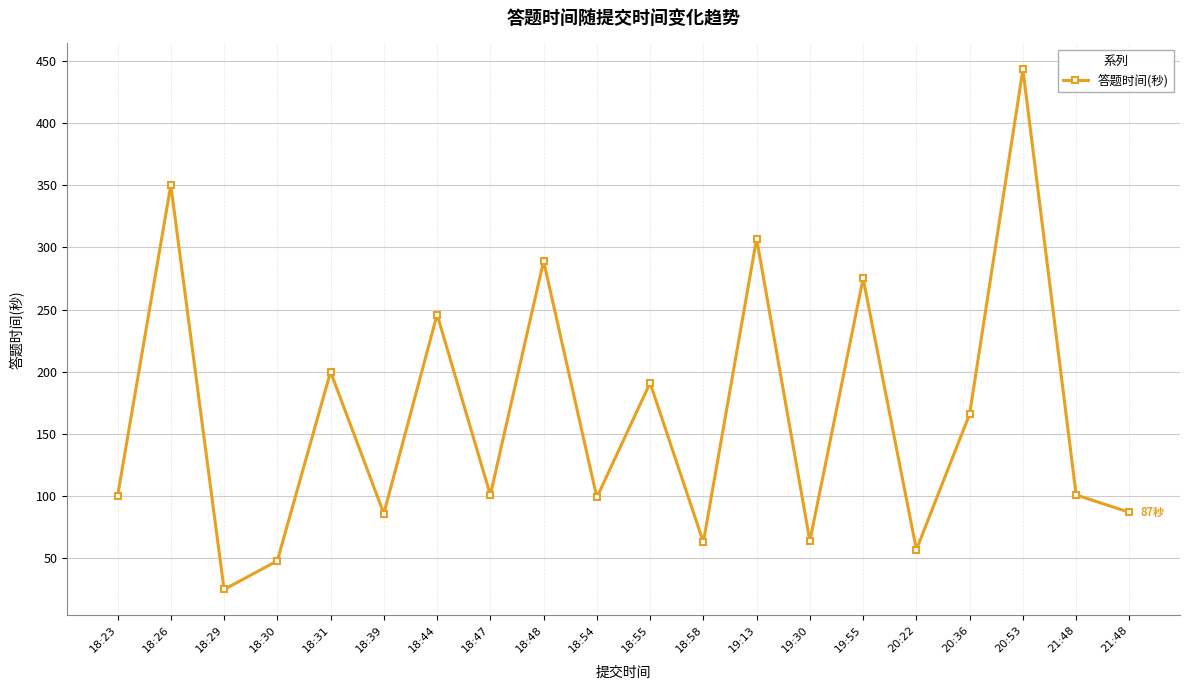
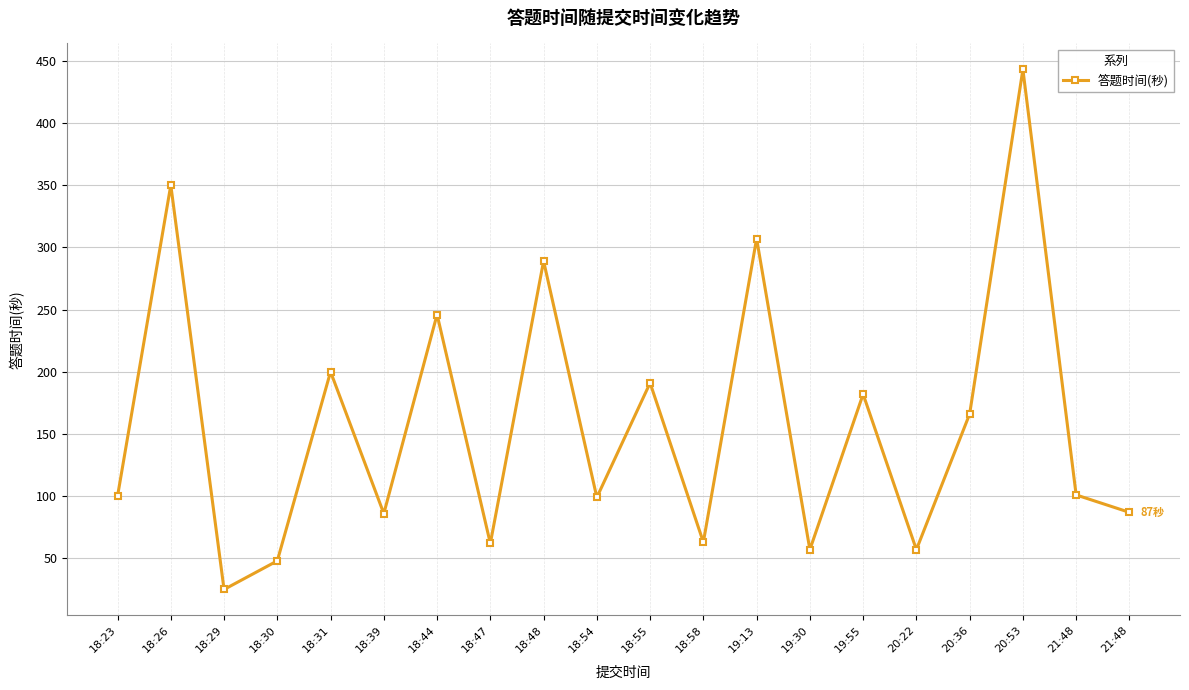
  {
    "18:23": 100,
    "18:26": 350,
    "18:29": 25,
    "18:30": 48,
    "18:31": 200,
    "18:39": 86,
    "18:44": 246,
-   "18:47": 101,
+   "18:47": 62,
    "18:48": 289,
    "18:54": 99,
    "18:55": 191,
    "18:58": 63,
    "19:13": 307,
-   "19:30": 64,
-   "19:55": 275,
+   "19:30": 57,
+   "19:55": 182,
    "20:22": 57,
    "20:36": 166,
    "20:53": 443
  }
